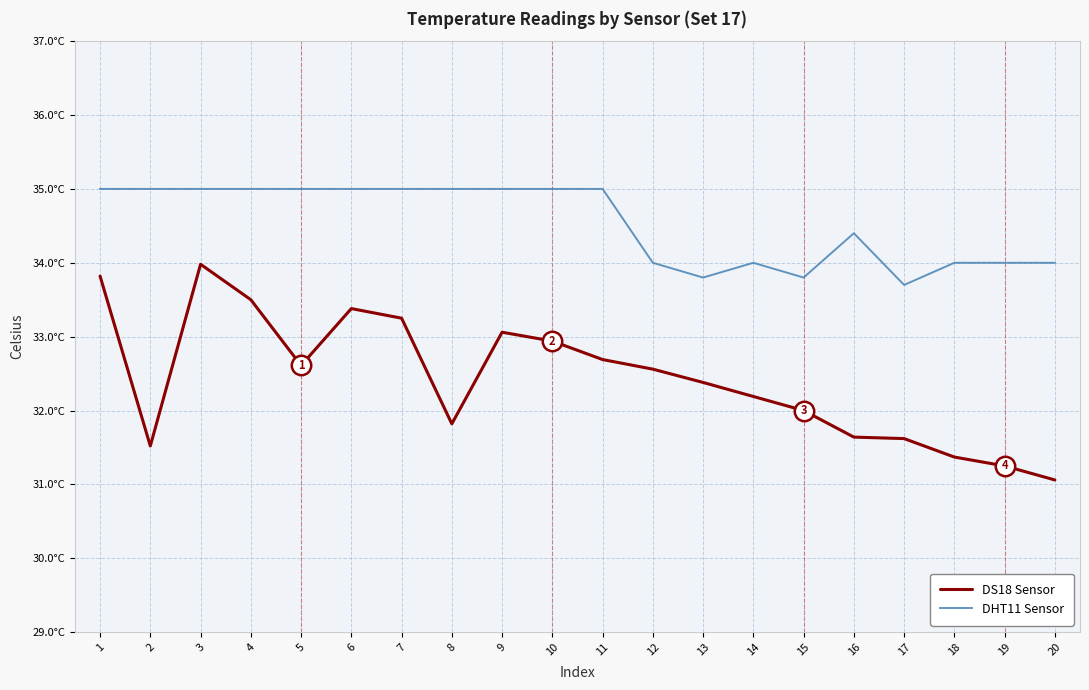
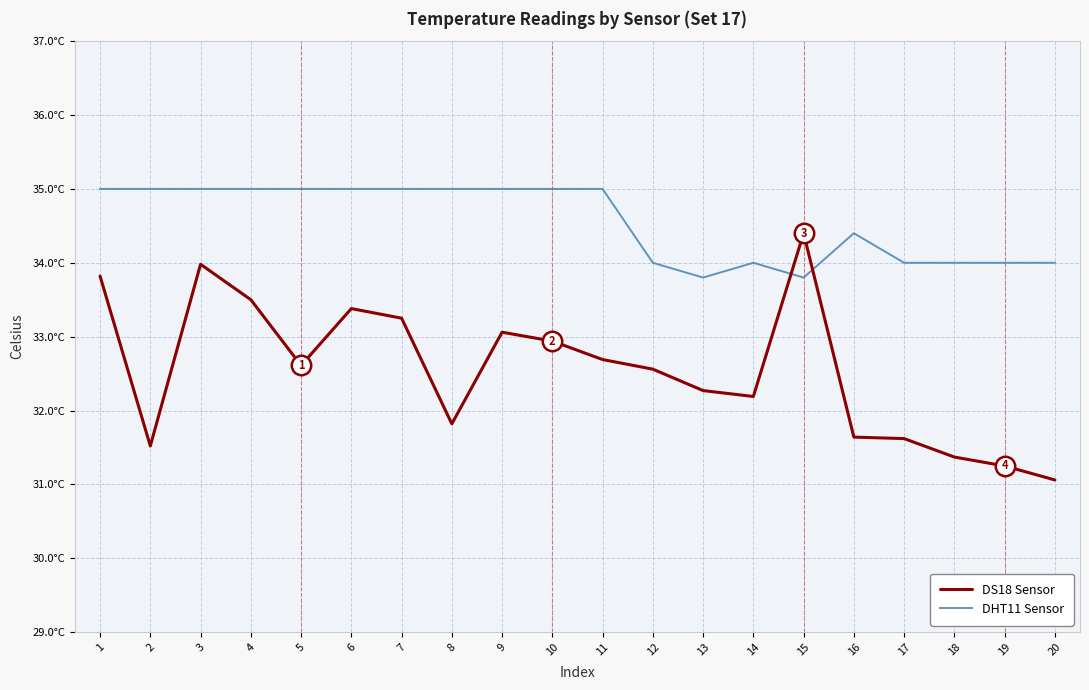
  {
    "DS18 Sensor": {
      "1": "33.8°C",
      "2": "31.5°C",
      "3": "34.0°C",
      "4": "33.5°C",
      "6": "33.4°C",
      "7": "33.3°C",
      "8": "31.8°C",
      "9": "33.1°C",
      "11": "32.7°C",
      "12": "32.6°C",
-     "13": "32.4°C",
+     "13": "32.3°C",
      "14": "32.2°C",
-     "15": "32.0°C",
+     "15": "34.4°C",
      "16": "31.6°C",
      "17": "31.6°C",
      "18": "31.4°C",
      "20": "31.1°C"
    },
    "DHT11 Sensor": {
      "1": "35.0°C",
      "2": "35.0°C",
      "3": "35.0°C",
      "4": "35.0°C",
      "5": "35.0°C",
      "6": "35.0°C",
      "7": "35.0°C",
      "8": "35.0°C",
      "9": "35.0°C",
      "10": "35.0°C",
      "11": "35.0°C",
      "12": "34.0°C",
      "13": "33.8°C",
      "14": "34.0°C",
      "15": "33.8°C",
      "16": "34.4°C",
-     "17": "33.7°C",
+     "17": "34.0°C",
      "18": "34.0°C",
      "19": "34.0°C",
      "20": "34.0°C"
    }
  }
